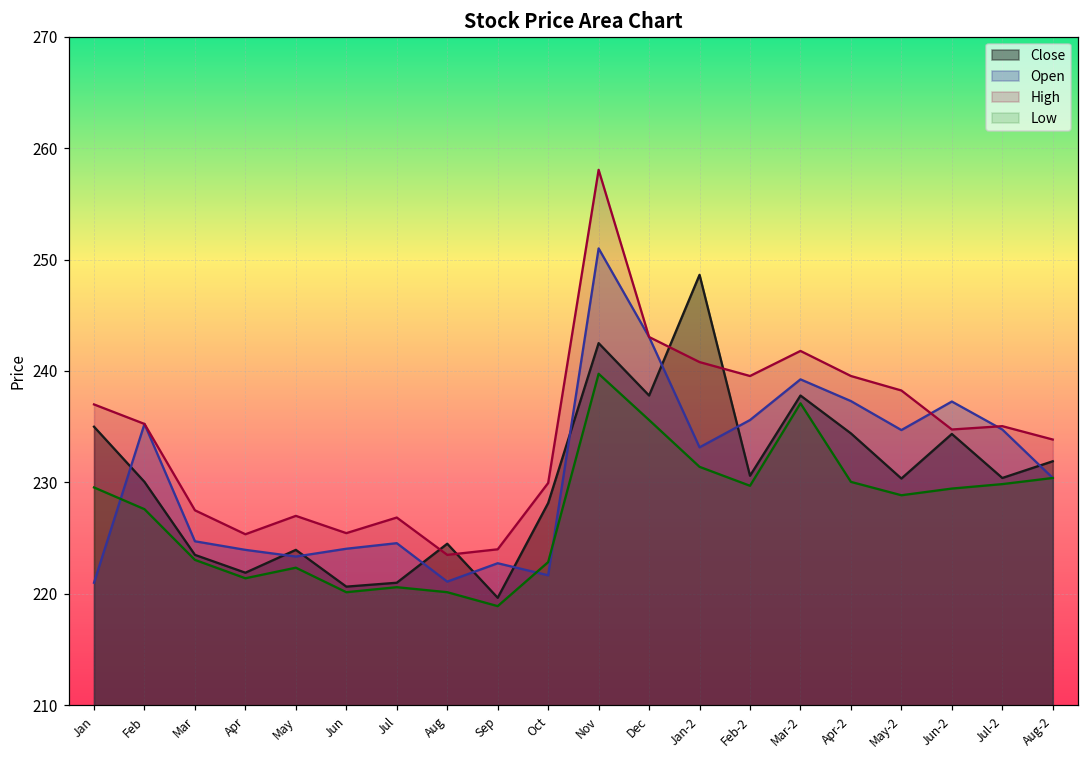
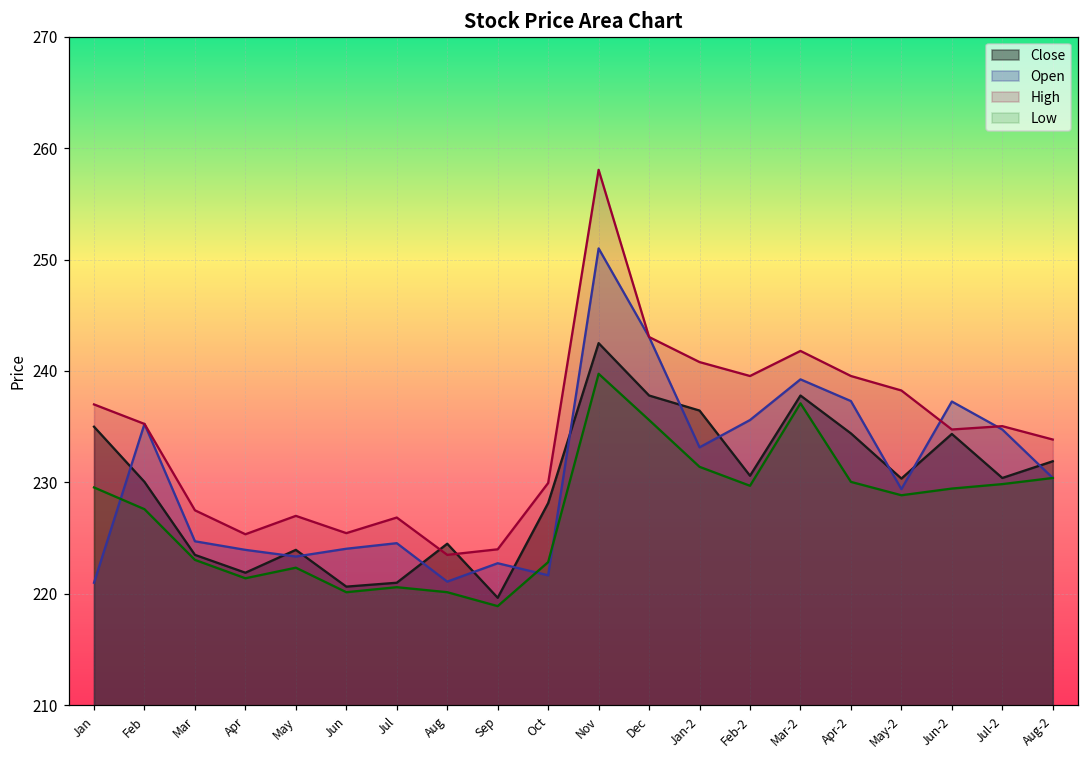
  {
    "Close": {
      "Jan": 235.0,
      "Feb": 230.1,
      "Mar": 223.5,
      "Apr": 221.9,
      "May": 224.0,
      "Jun": 220.7,
      "Jul": 221.0,
      "Aug": 224.5,
      "Sep": 219.7,
      "Oct": 228.2,
      "Nov": 242.5,
      "Dec": 237.8,
-     "Jan-2": 248.6,
+     "Jan-2": 236.5,
      "Feb-2": 230.6,
      "Mar-2": 237.8,
      "Apr-2": 234.4,
      "May-2": 230.4,
      "Jun-2": 234.4,
      "Jul-2": 230.4,
      "Aug-2": 231.9
    },
    "Open": {
      "Jan": 221.0,
      "Mar": 224.7,
      "Apr": 224.0,
      "May": 223.4,
      "Jun": 224.1,
      "Jul": 224.6,
      "Aug": 221.1,
      "Sep": 222.8,
      "Oct": 221.7,
      "Nov": 251.0,
      "Jan-2": 233.2,
      "Feb-2": 235.6,
      "Mar-2": 239.3,
      "Apr-2": 237.3,
-     "May-2": 234.7,
+     "May-2": 229.4,
      "Jun-2": 237.3,
      "Jul-2": 234.8
    }
  }
